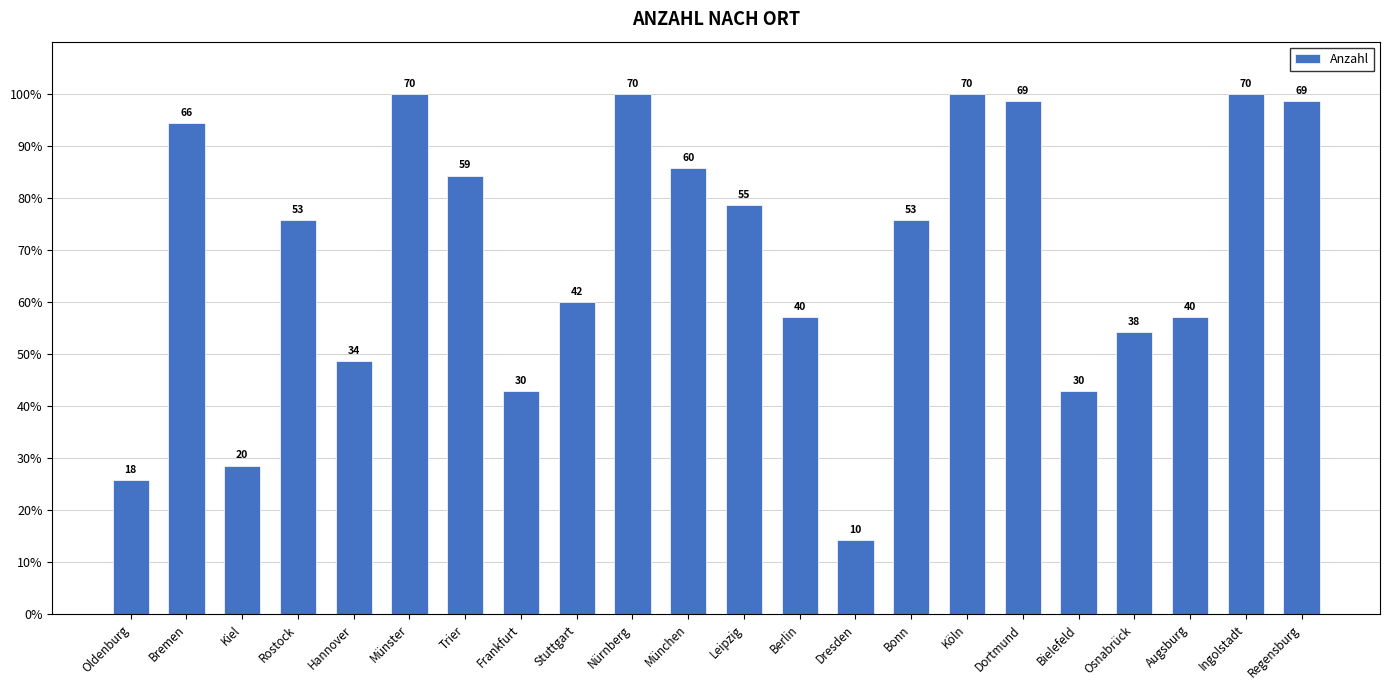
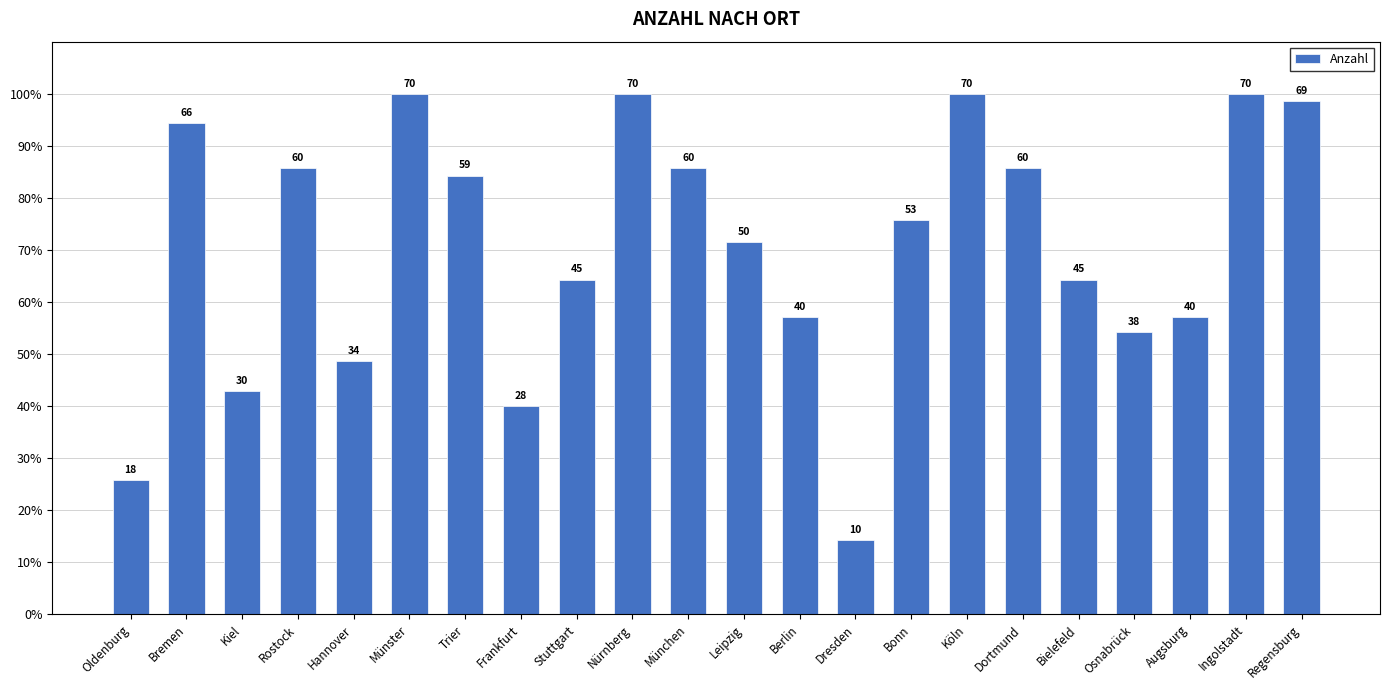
  {
-   "Kiel": 20,
-   "Rostock": 53,
-   "Frankfurt": 30,
-   "Stuttgart": 42,
-   "Leipzig": 55,
-   "Dortmund": 69,
-   "Bielefeld": 30
+   "Kiel": 30,
+   "Rostock": 60,
+   "Frankfurt": 28,
+   "Stuttgart": 45,
+   "Leipzig": 50,
+   "Dortmund": 60,
+   "Bielefeld": 45
  }
